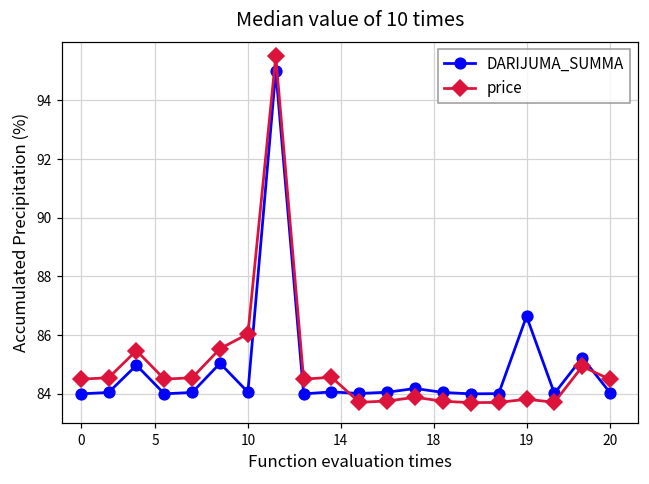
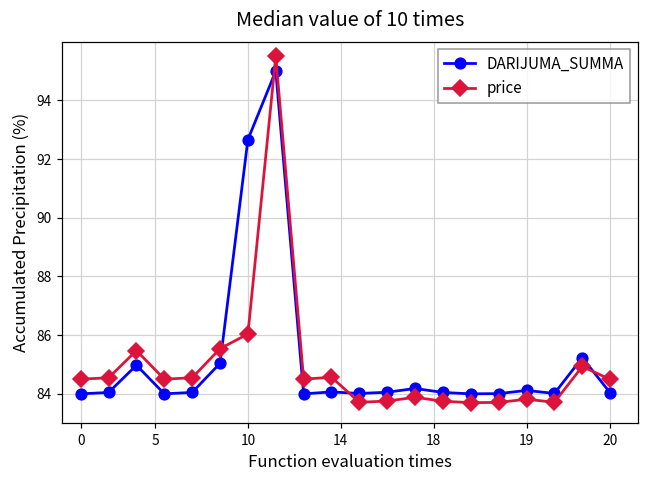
  {
    "DARIJUMA_SUMMA": {
      "0": 84.0,
-     "10": 84.1,
-     "19": 86.6,
+     "10": 92.7,
+     "19": 84.1,
      "20": 84.0
    },
    "price": {
      "0": 84.5,
      "10": 86.0,
      "19": 83.8,
      "20": 84.5
    }
  }
